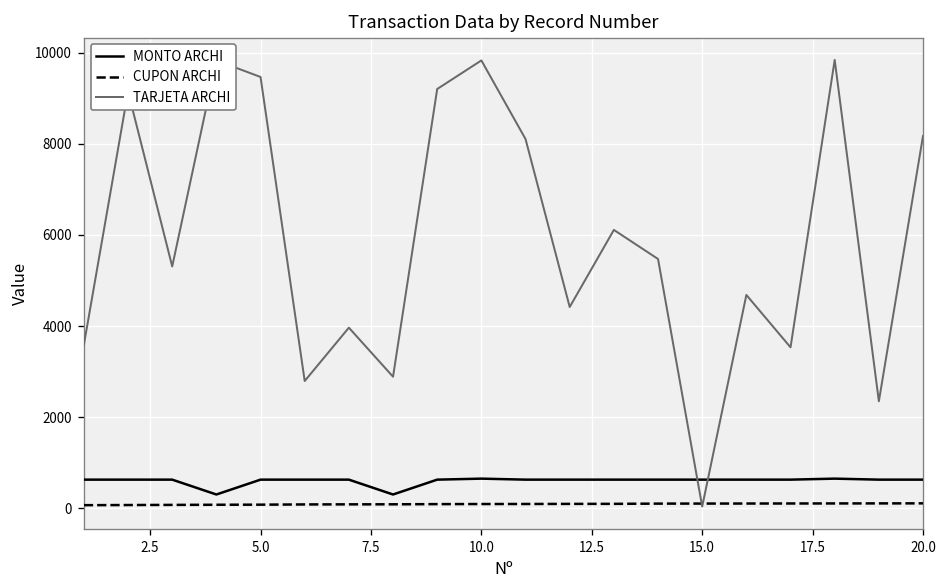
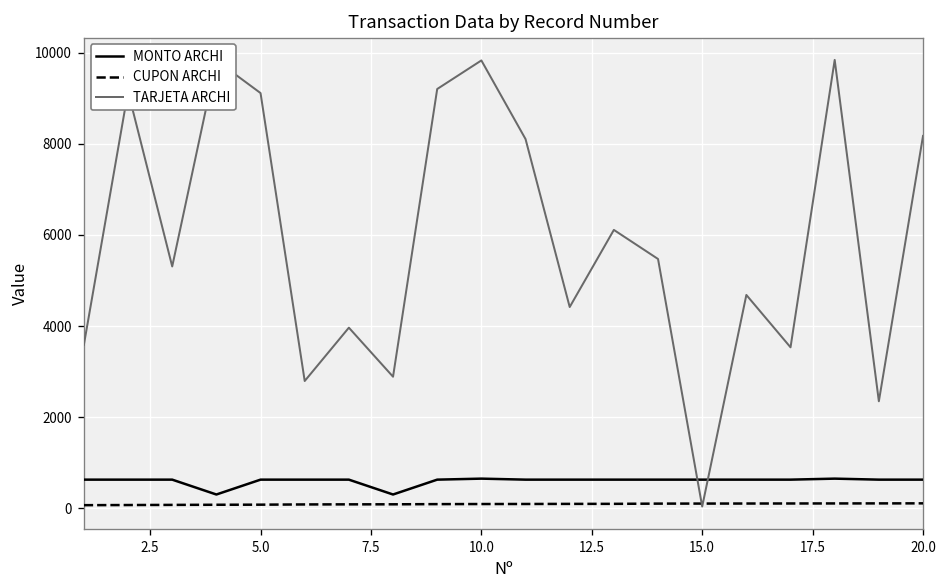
  {
    "TARJETA ARCHI": {
-     "5.0": 9500,
+     "5.0": 9100,
      "10.0": 9800,
      "20.0": 8200
    }
  }
